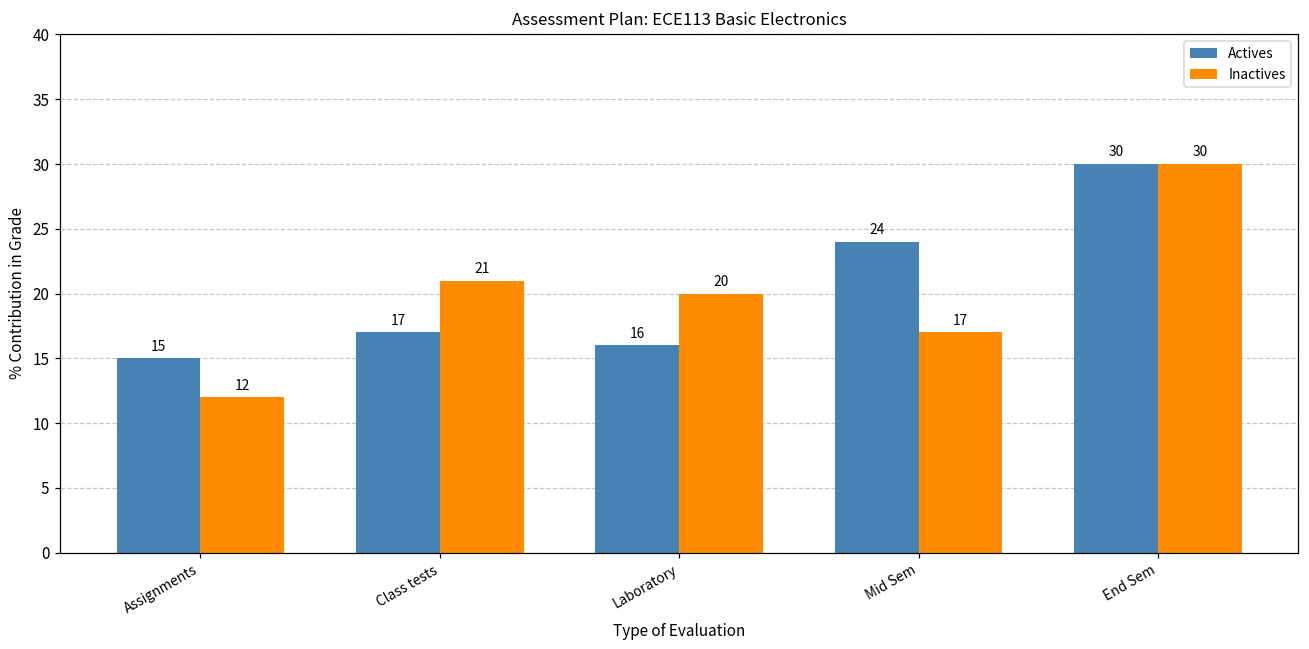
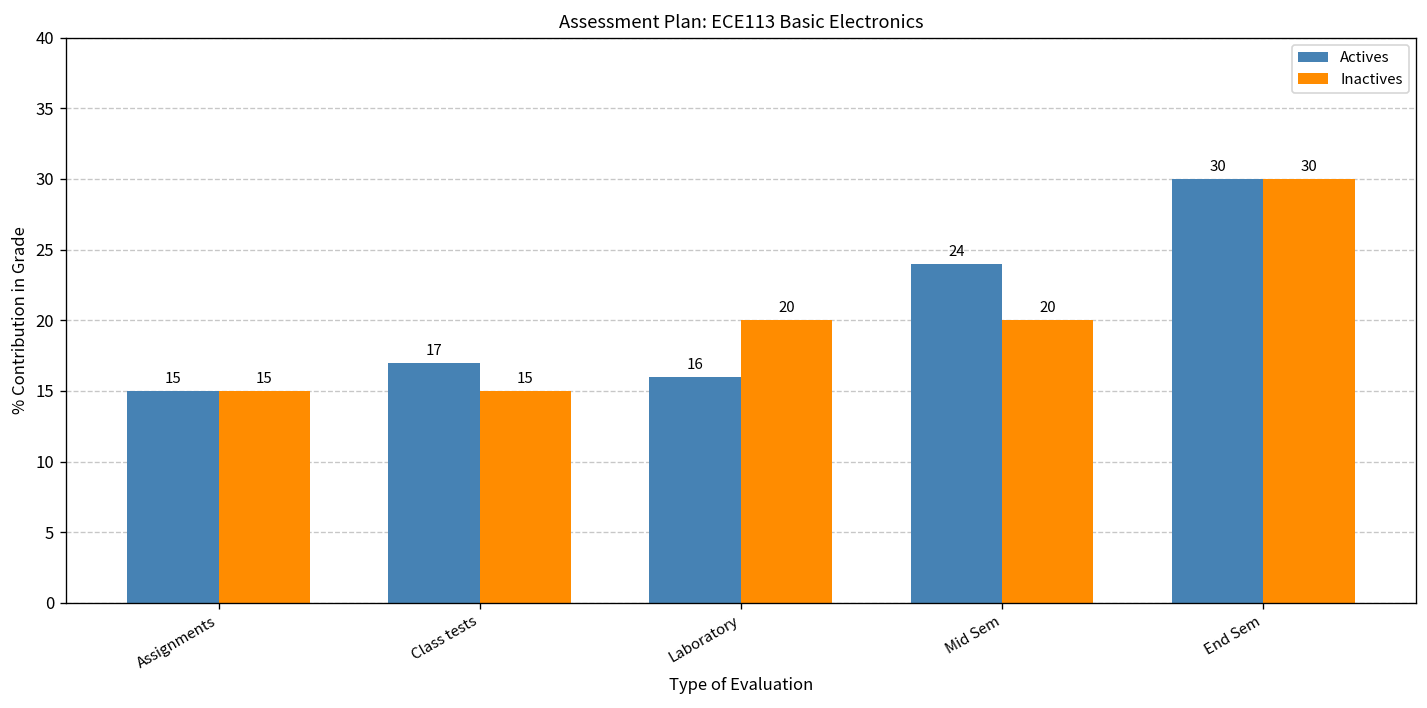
  {
    "Actives": {
      "Assignments": 15,
      "Class tests": 17,
      "Laboratory": 16,
      "Mid Sem": 24,
      "End Sem": 30
    },
    "Inactives": {
-     "Assignments": 12,
-     "Class tests": 21,
+     "Assignments": 15,
+     "Class tests": 15,
      "Laboratory": 20,
-     "Mid Sem": 17,
+     "Mid Sem": 20,
      "End Sem": 30
    }
  }
